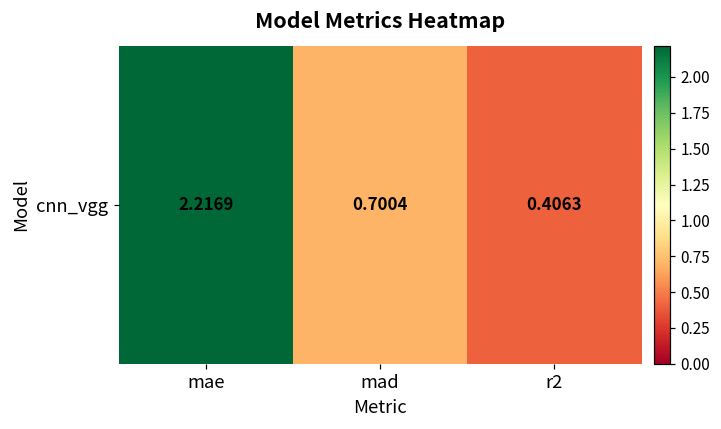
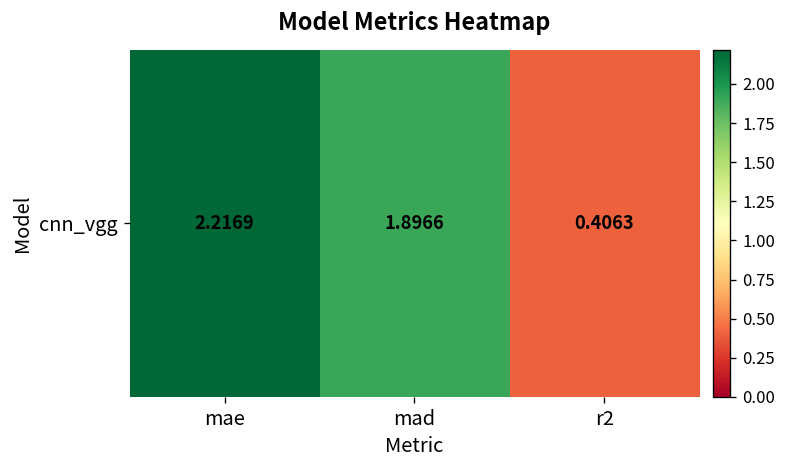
  {
    "cnn_vgg": {
      "mae": 2.2169,
-     "mad": 0.7004,
+     "mad": 1.8966,
      "r2": 0.4063
    }
  }
